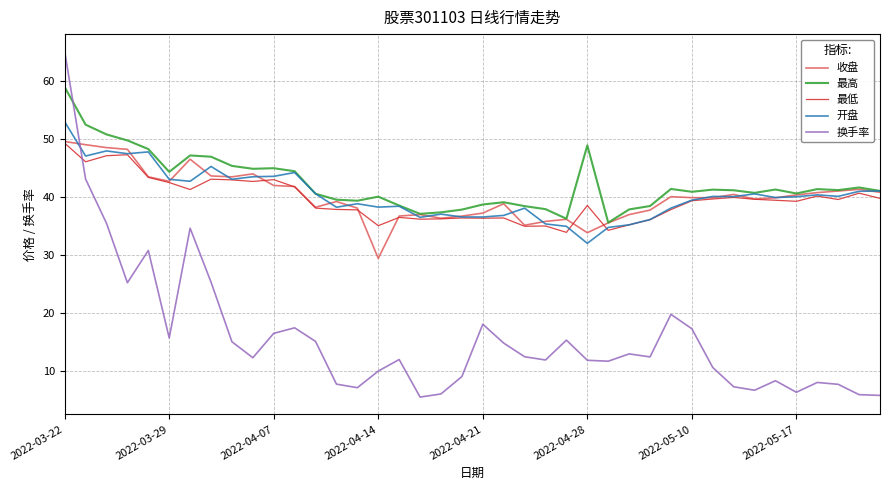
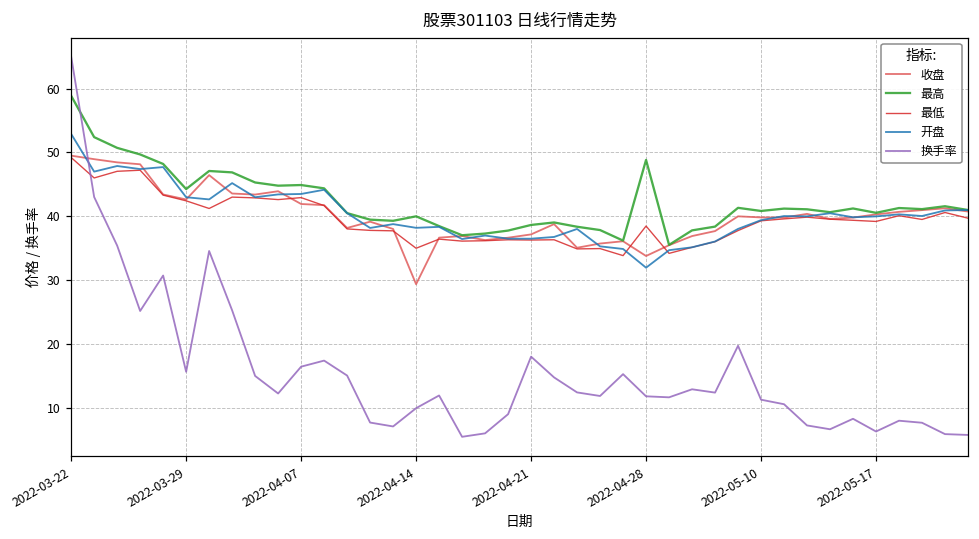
  {
    "收盘": {
      "2022-04-07": 42,
      "2022-04-14": 29,
      "2022-04-21": 37,
      "2022-04-28": 34
    },
    "最高": {
      "2022-03-22": 59,
      "2022-03-29": 44,
      "2022-04-07": 45,
      "2022-04-14": 40,
      "2022-04-21": 39,
      "2022-04-28": 49,
      "2022-05-10": 41
    },
    "最低": {
      "2022-04-07": 43,
      "2022-04-14": 35,
      "2022-04-28": 38,
      "2022-05-17": 39
    },
    "开盘": {
      "2022-03-22": 53,
      "2022-04-07": 44,
      "2022-04-14": 38,
      "2022-04-28": 32
    },
    "换手率": {
      "2022-03-22": 65,
      "2022-03-29": 16,
      "2022-04-07": 16,
      "2022-04-14": 10,
      "2022-04-21": 18,
      "2022-04-28": 12,
-     "2022-05-10": 17,
+     "2022-05-10": 11,
      "2022-05-17": 6
    }
  }
